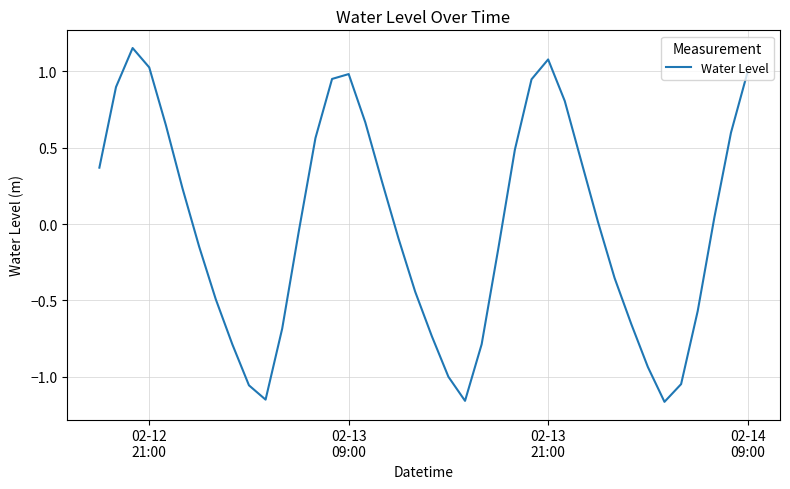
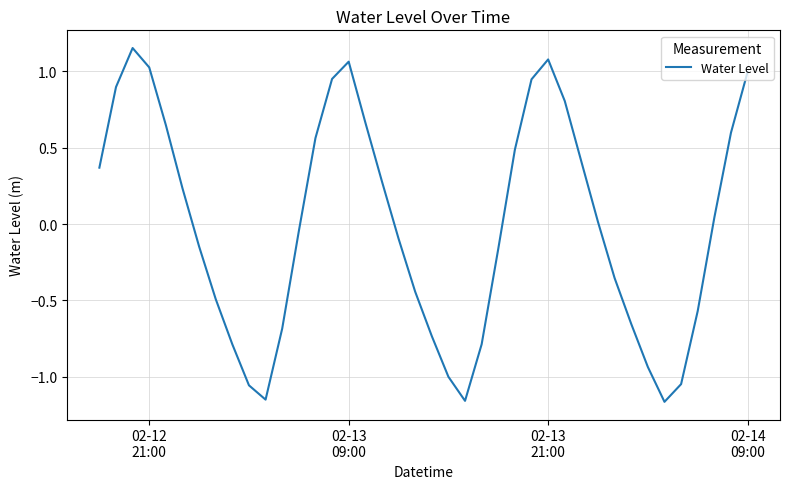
  {
    "02-12 21:00": 1.03,
-   "02-13 09:00": 0.98,
+   "02-13 09:00": 1.06,
    "02-13 21:00": 1.08
  }
